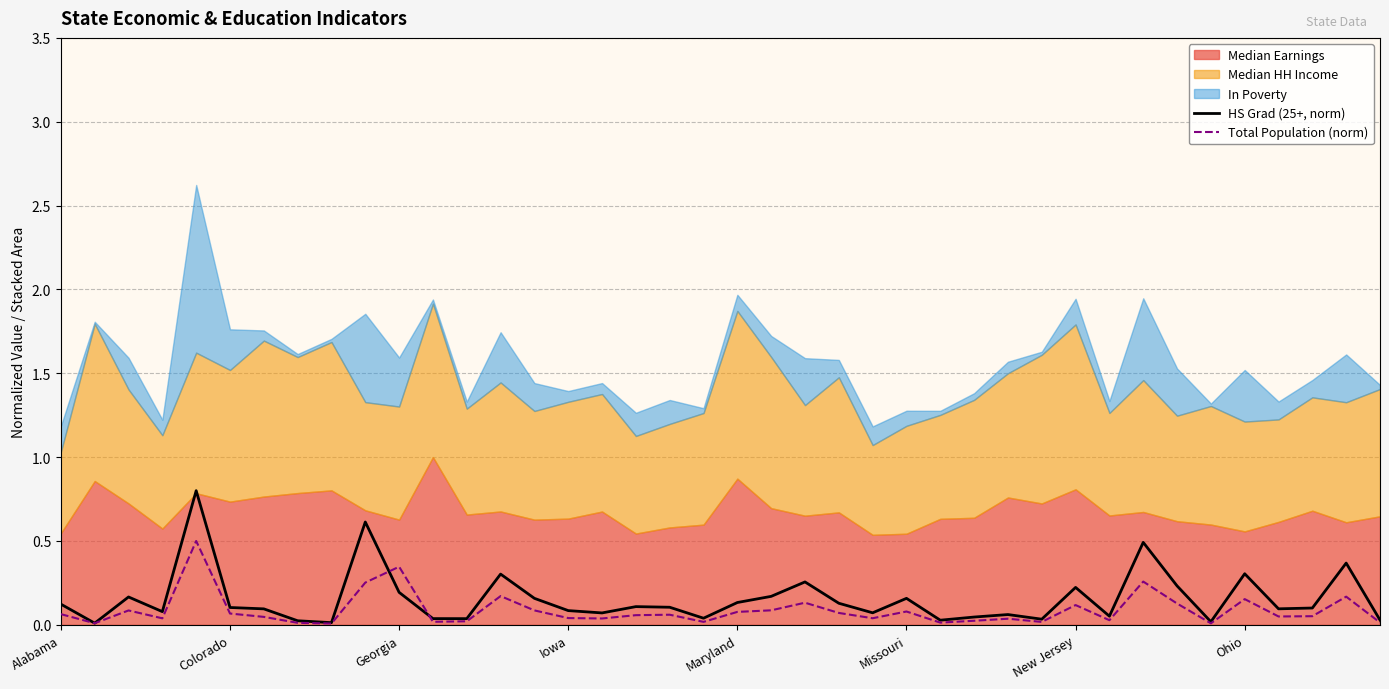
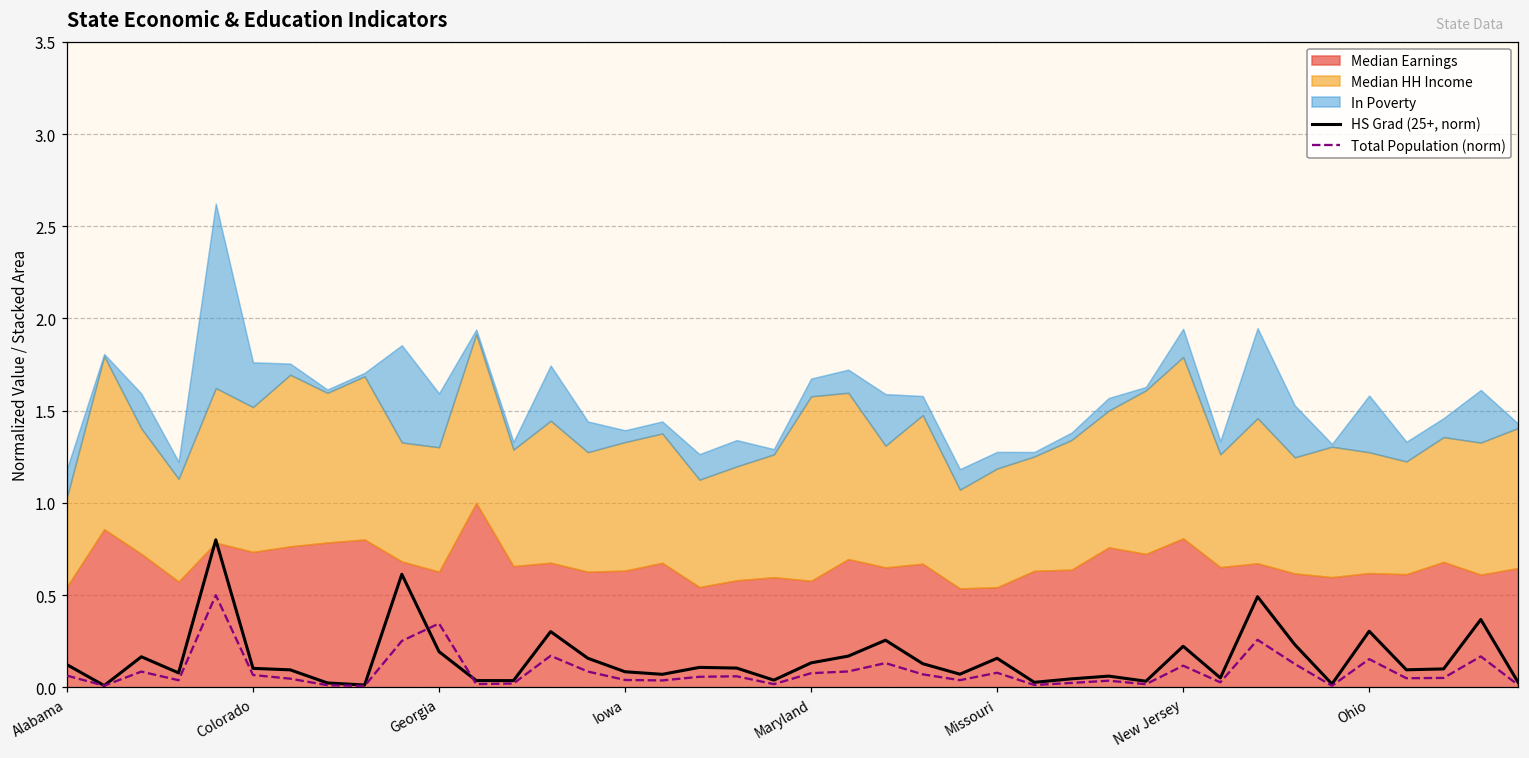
  {
    "HS Grad (25+, norm)": {
      "Alabama": 0.12,
      "Colorado": 0.10,
      "Georgia": 0.19,
      "Iowa": 0.08,
      "Maryland": 0.13,
      "Missouri": 0.16,
      "New Jersey": 0.22,
      "Ohio": 0.30
    },
    "Median Earnings": {
      "Alabama": 0.55,
      "Colorado": 0.73,
      "Georgia": 0.63,
      "Iowa": 0.63,
-     "Maryland": 0.87,
+     "Maryland": 0.58,
      "Missouri": 0.54,
      "New Jersey": 0.81,
-     "Ohio": 0.56
+     "Ohio": 0.62
    },
    "Total Population (norm)": {
      "Alabama": 0.06,
      "Colorado": 0.07,
      "Georgia": 0.35,
      "Iowa": 0.04,
      "Maryland": 0.08,
      "Missouri": 0.08,
      "New Jersey": 0.12,
      "Ohio": 0.15
    },
    "Median HH Income": {
      "Alabama": 0.49,
      "Colorado": 0.78,
      "Georgia": 0.67,
      "Iowa": 0.70,
      "Maryland": 1.00,
      "Missouri": 0.64,
      "New Jersey": 0.98,
      "Ohio": 0.65
    },
    "In Poverty": {
      "Alabama": 0.15,
      "Colorado": 0.24,
      "Georgia": 0.29,
      "Iowa": 0.06,
      "Maryland": 0.10,
      "Missouri": 0.09,
      "New Jersey": 0.15,
      "Ohio": 0.31
    }
  }
